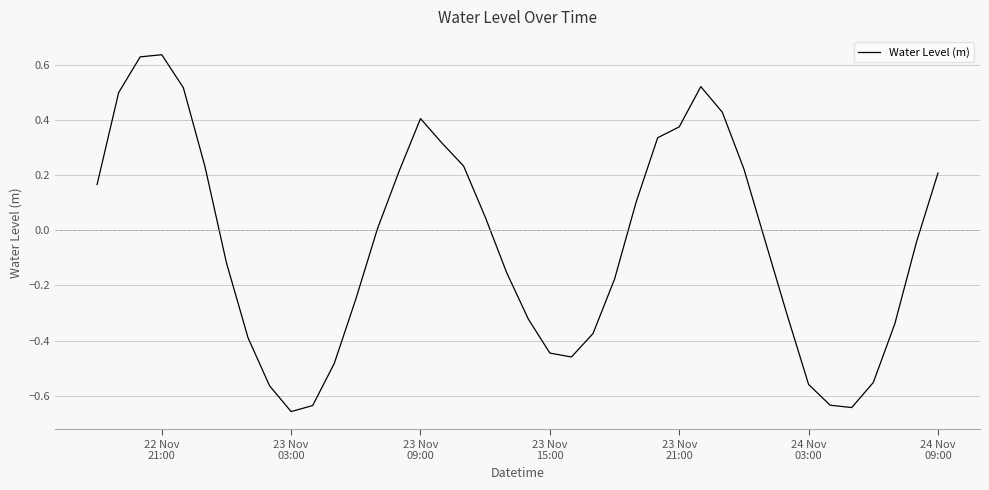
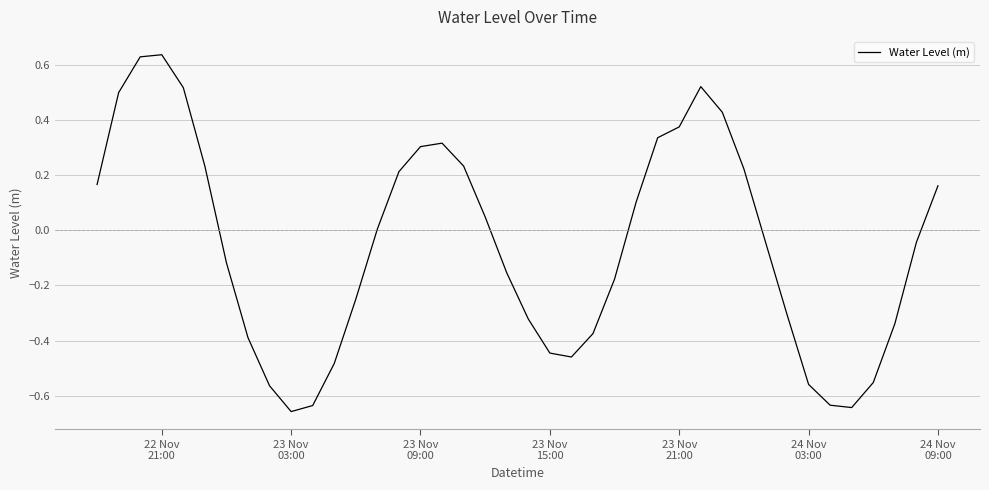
  {
    "22 Nov 21:00": 0.64,
    "23 Nov 03:00": -0.66,
-   "23 Nov 09:00": 0.40,
+   "23 Nov 09:00": 0.30,
    "23 Nov 15:00": -0.45,
    "23 Nov 21:00": 0.37,
    "24 Nov 03:00": -0.56,
-   "24 Nov 09:00": 0.21
+   "24 Nov 09:00": 0.16
  }
